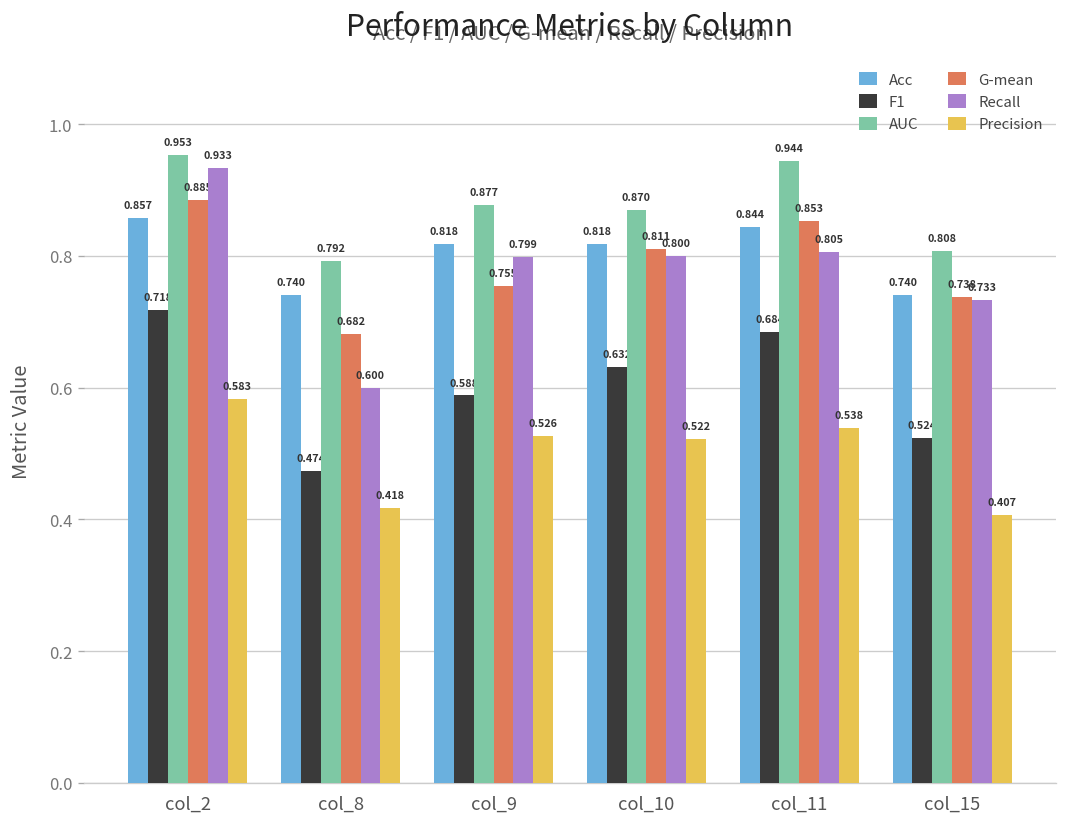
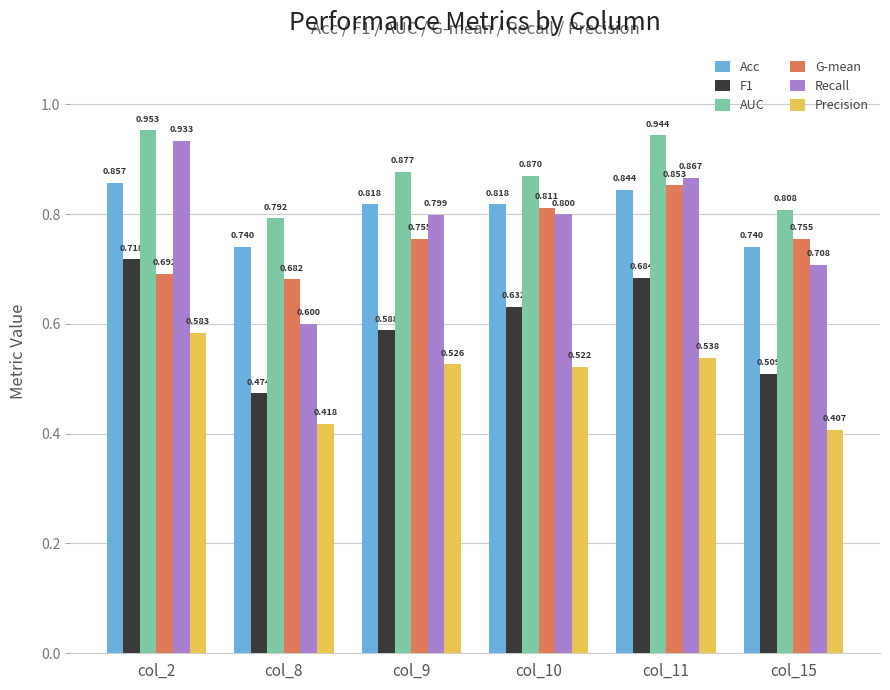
  {
    "Acc": {
      "col_2": 0.857,
      "col_8": 0.740,
      "col_9": 0.818,
      "col_10": 0.818,
      "col_11": 0.844,
      "col_15": 0.740
    },
    "F1": {
      "col_2": 0.718,
      "col_8": 0.474,
      "col_9": 0.588,
      "col_10": 0.632,
      "col_11": 0.684,
-     "col_15": 0.524
+     "col_15": 0.509
    },
    "AUC": {
      "col_2": 0.953,
      "col_8": 0.792,
      "col_9": 0.877,
      "col_10": 0.870,
      "col_11": 0.944,
      "col_15": 0.808
    },
    "G-mean": {
-     "col_2": 0.885,
+     "col_2": 0.692,
      "col_8": 0.682,
      "col_9": 0.755,
      "col_10": 0.811,
      "col_11": 0.853,
-     "col_15": 0.738
+     "col_15": 0.755
    },
    "Recall": {
      "col_2": 0.933,
      "col_8": 0.600,
      "col_9": 0.799,
      "col_10": 0.800,
-     "col_11": 0.805,
-     "col_15": 0.733
+     "col_11": 0.867,
+     "col_15": 0.708
    },
    "Precision": {
      "col_2": 0.583,
      "col_8": 0.418,
      "col_9": 0.526,
      "col_10": 0.522,
      "col_11": 0.538,
      "col_15": 0.407
    }
  }
